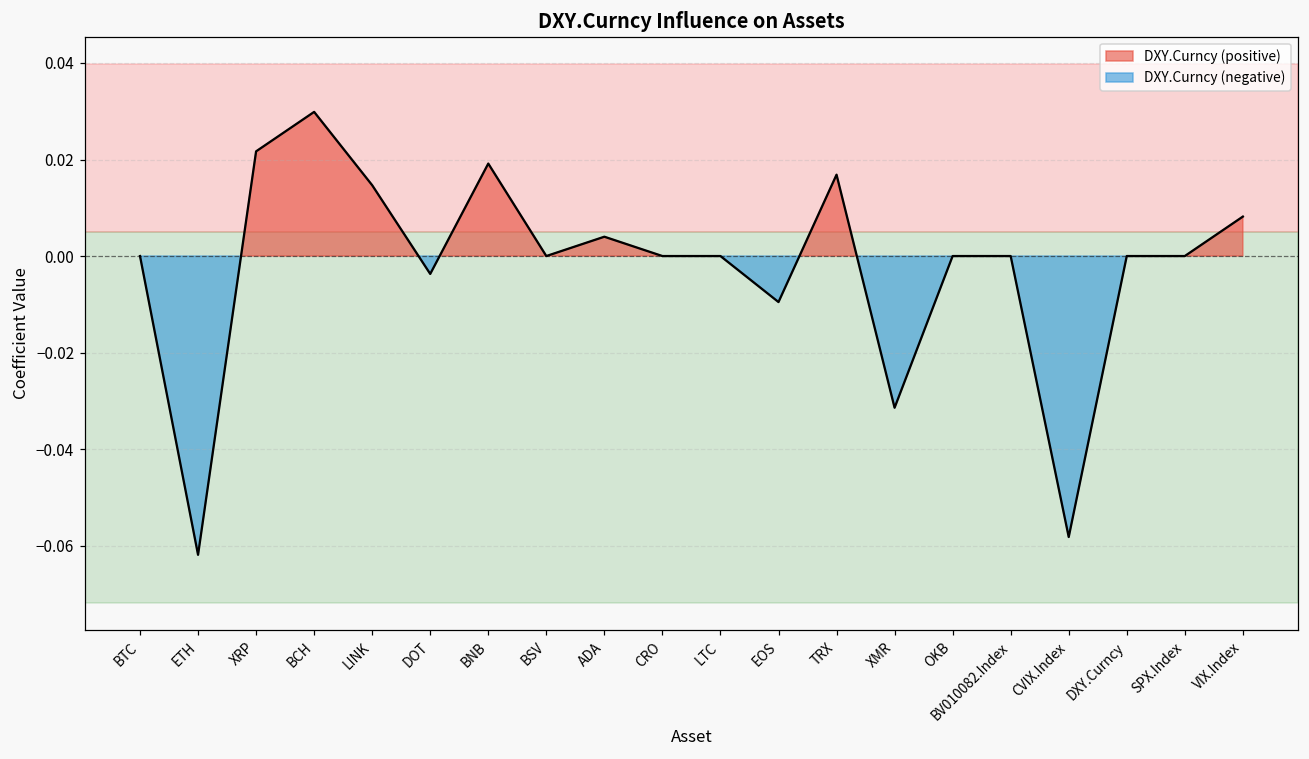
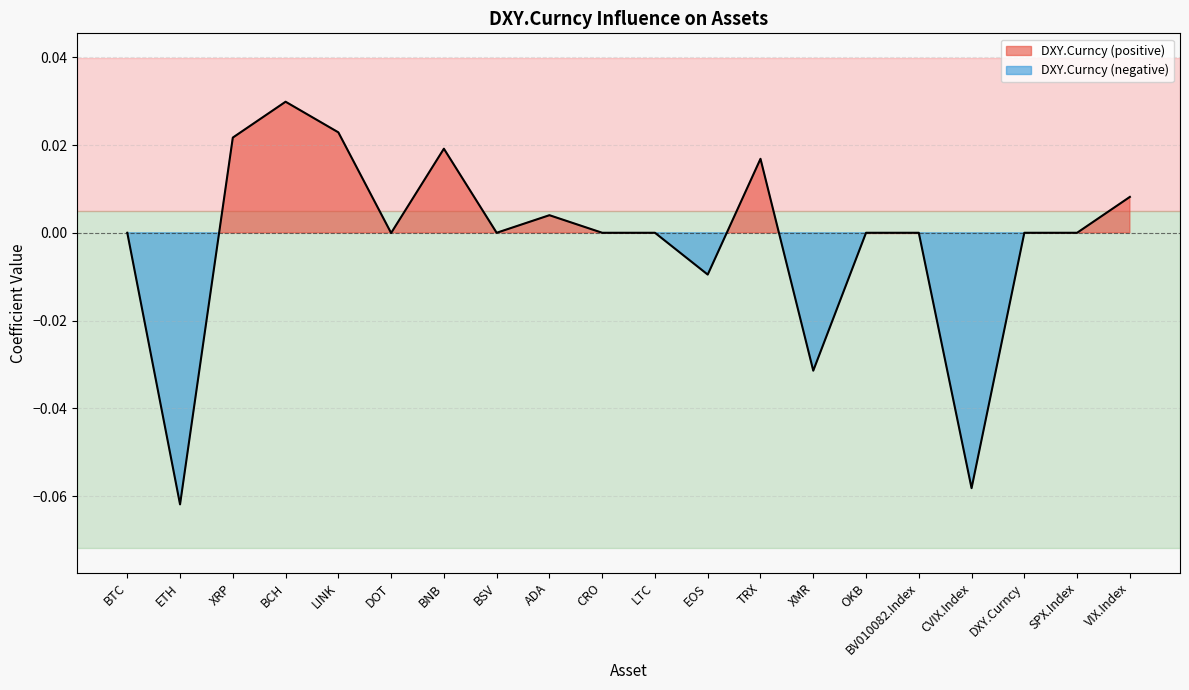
  {
    "BTC": 0.000,
    "ETH": -0.062,
    "XRP": 0.022,
    "BCH": 0.030,
-   "LINK": 0.015,
-   "DOT": -0.004,
+   "LINK": 0.023,
+   "DOT": 0.000,
    "BNB": 0.019,
    "BSV": 0.000,
    "ADA": 0.004,
    "CRO": 0.000,
    "LTC": 0.000,
    "EOS": -0.010,
    "TRX": 0.017,
    "XMR": -0.031,
    "OKB": 0.000,
    "BV010082.Index": 0.000,
    "CVIX.Index": -0.058,
    "DXY.Curncy": 0.000,
    "SPX.Index": 0.000,
    "VIX.Index": 0.008
  }
